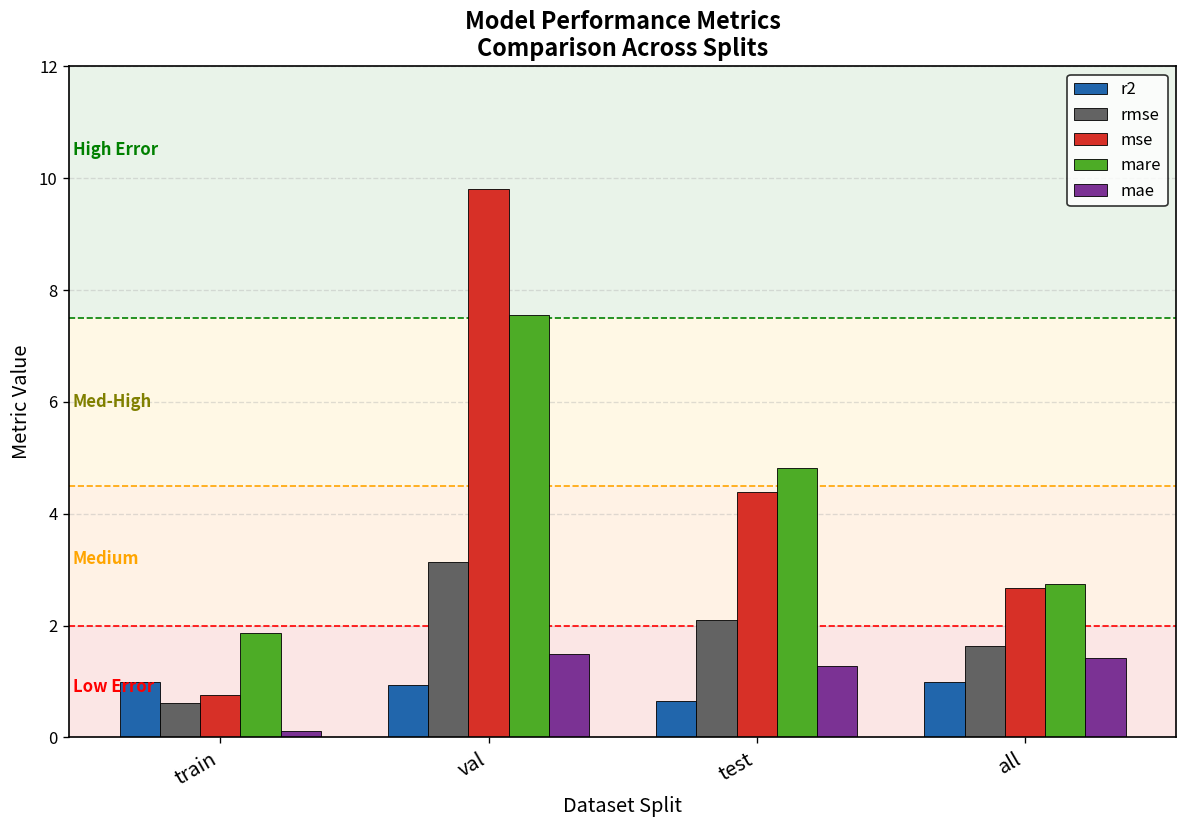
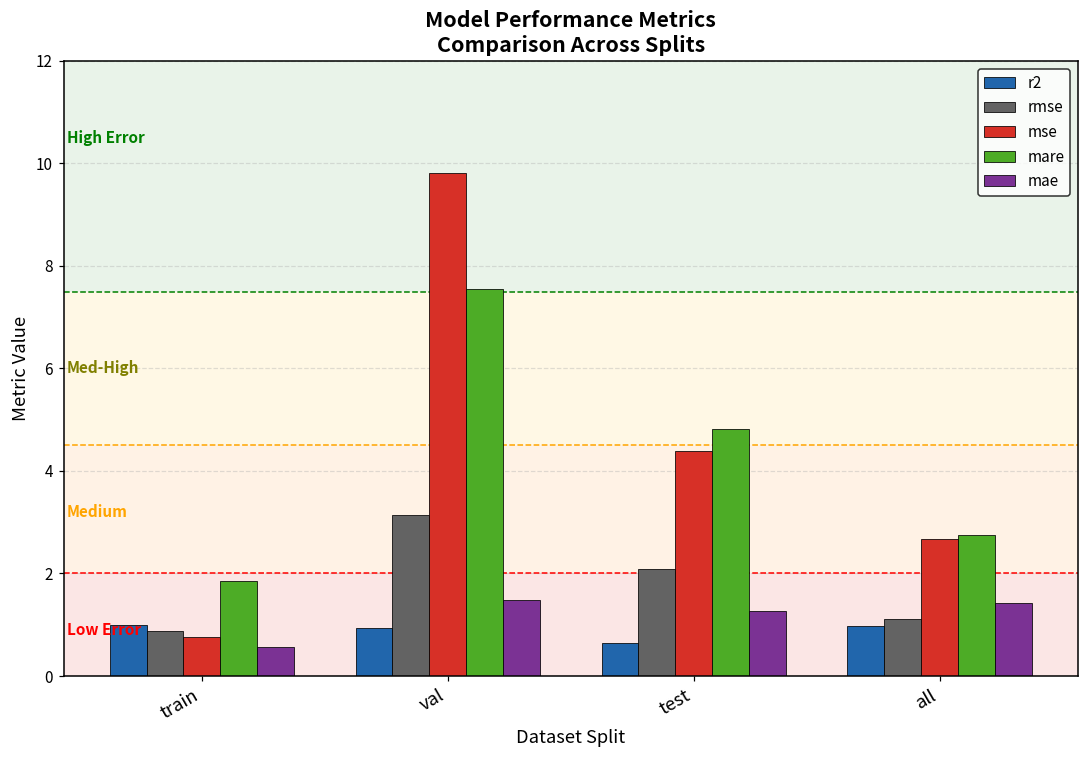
  {
    "r2": {
      "train": 1.0,
      "val": 0.9,
      "test": 0.6,
      "all": 1.0
    },
    "rmse": {
-     "train": 0.6,
+     "train": 0.9,
      "val": 3.1,
      "test": 2.1,
-     "all": 1.6
+     "all": 1.1
    },
    "mse": {
      "train": 0.8,
      "val": 9.8,
      "test": 4.4,
      "all": 2.7
    },
    "mare": {
      "train": 1.9,
      "val": 7.6,
      "test": 4.8,
      "all": 2.7
    },
    "mae": {
-     "train": 0.1,
+     "train": 0.6,
      "val": 1.5,
      "test": 1.3,
      "all": 1.4
    }
  }
